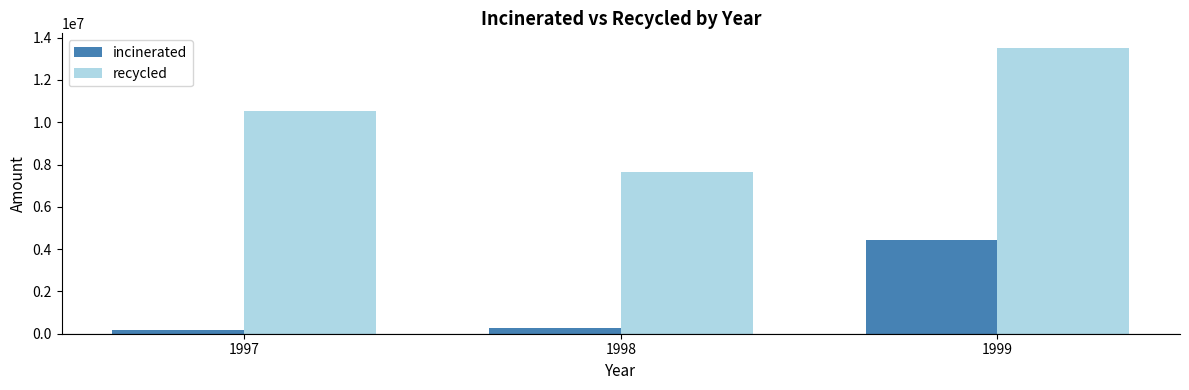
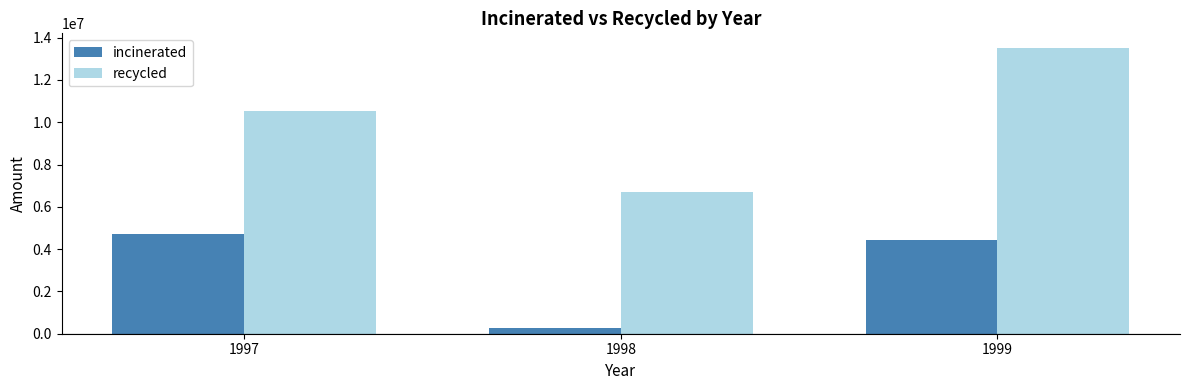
  {
    "incinerated": {
-     "1997": 200000,
+     "1997": 4700000,
      "1998": 300000,
      "1999": 4500000
    },
    "recycled": {
      "1997": 10500000,
-     "1998": 7600000,
+     "1998": 6700000,
      "1999": 13500000
    }
  }
